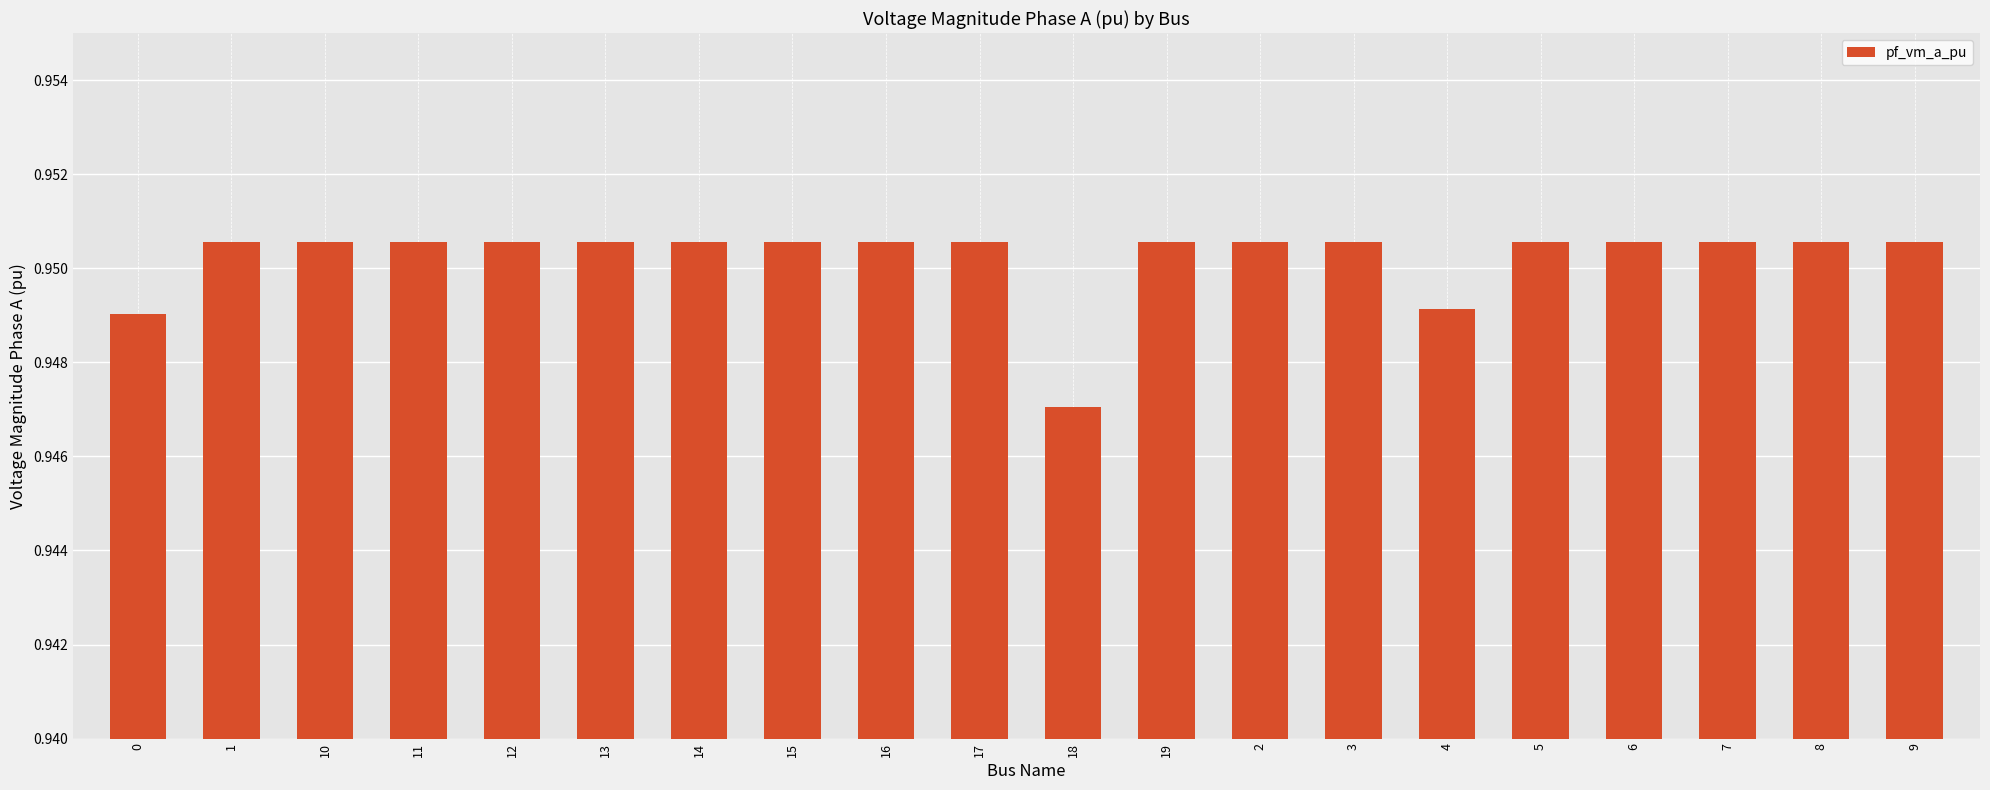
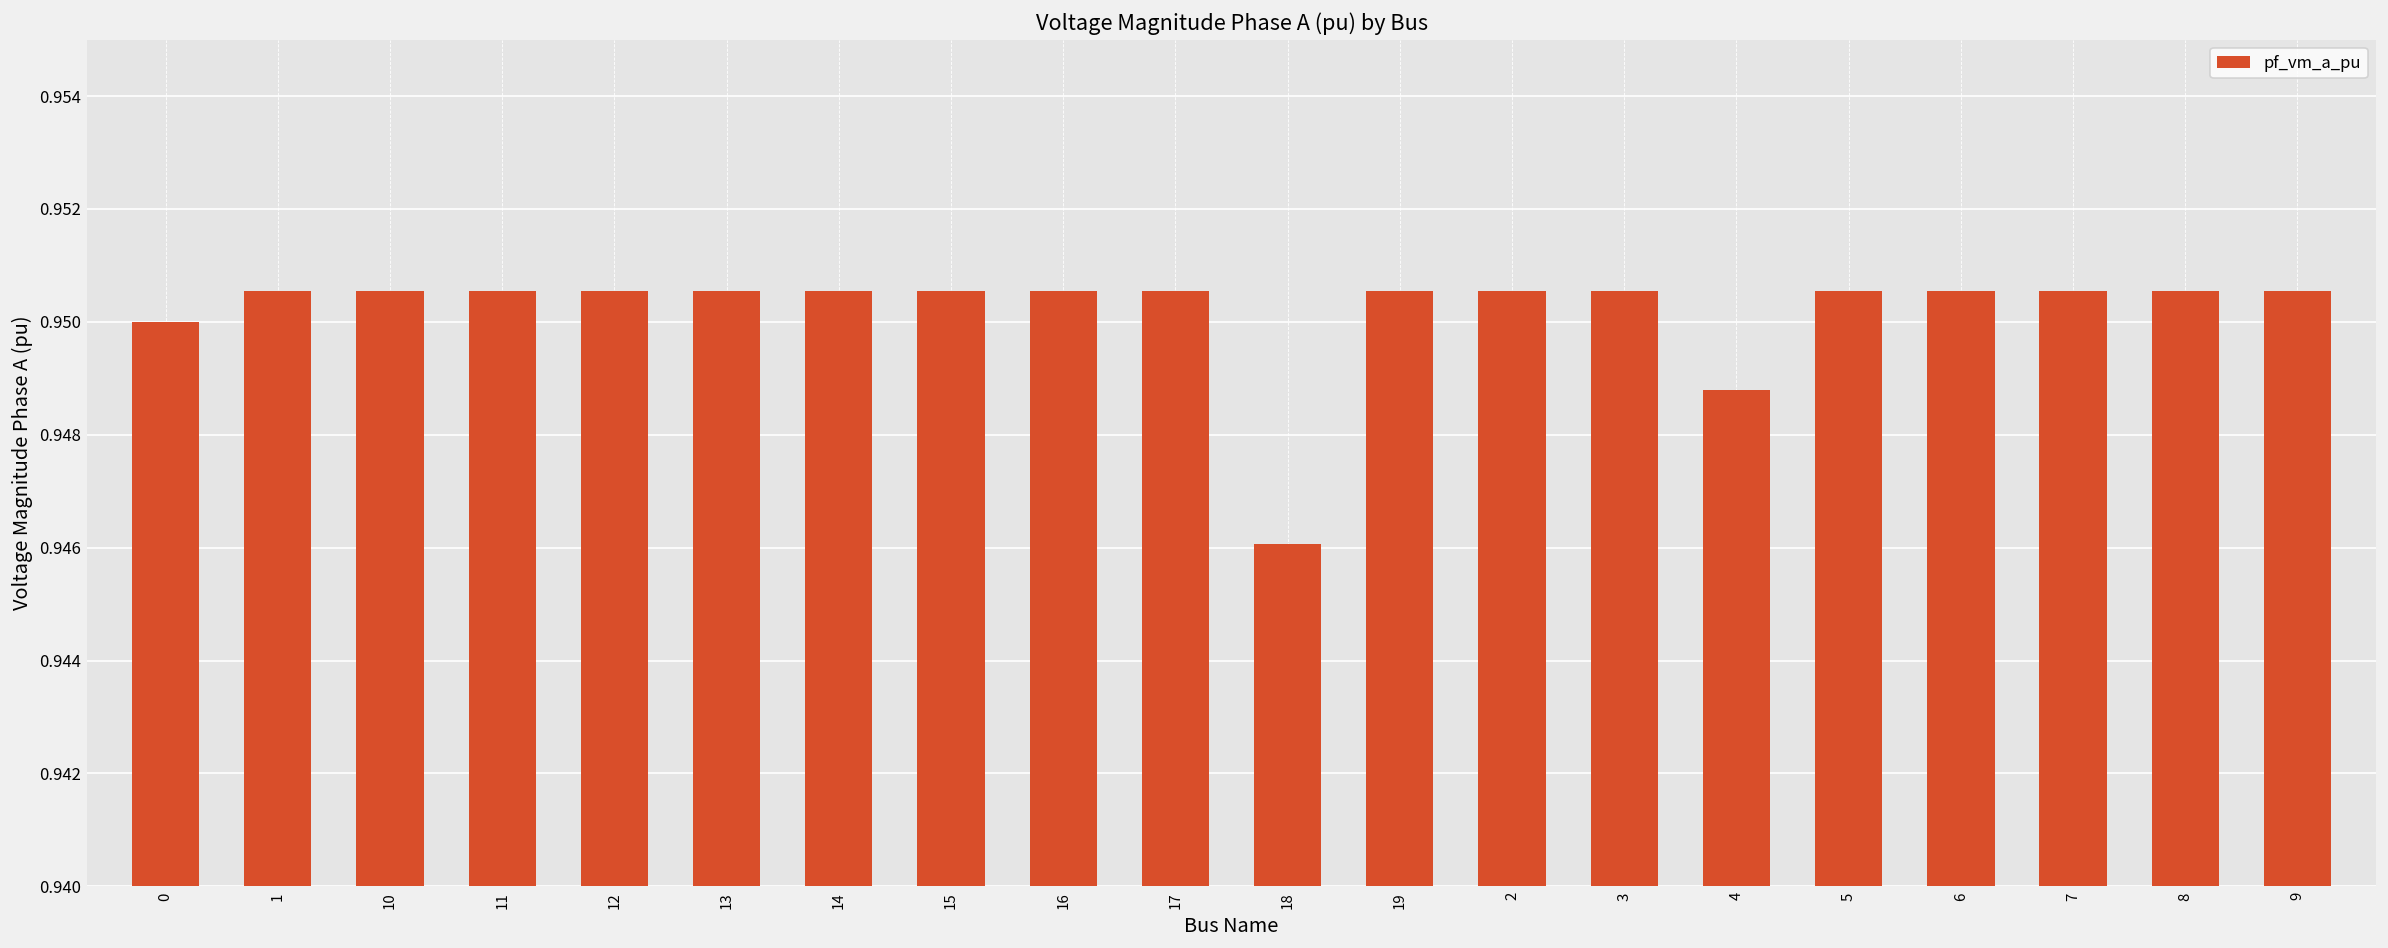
  {
-   "0": 0.9490,
+   "0": 0.9500,
    "1": 0.9506,
    "10": 0.9506,
    "11": 0.9506,
    "12": 0.9506,
    "13": 0.9506,
    "14": 0.9506,
    "15": 0.9506,
    "16": 0.9506,
    "17": 0.9506,
-   "18": 0.9470,
+   "18": 0.9461,
    "19": 0.9506,
    "2": 0.9506,
    "3": 0.9506,
-   "4": 0.9491,
+   "4": 0.9488,
    "5": 0.9506,
    "6": 0.9506,
    "7": 0.9506,
    "8": 0.9506,
    "9": 0.9506
  }
